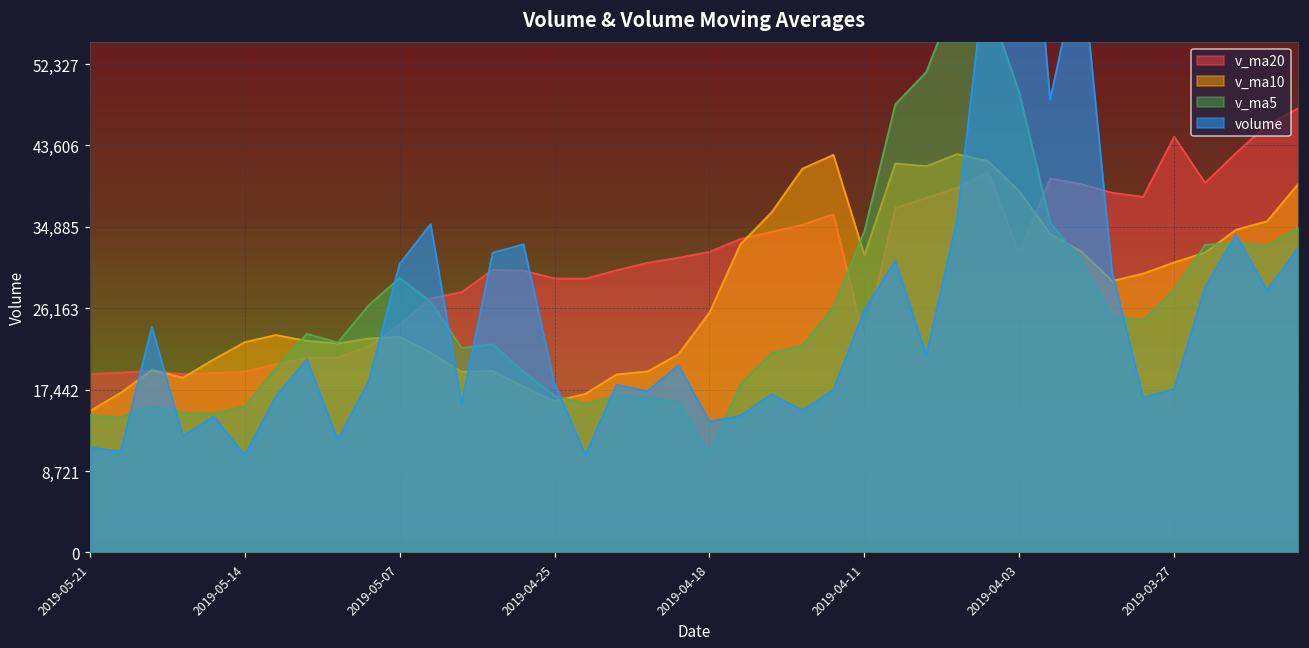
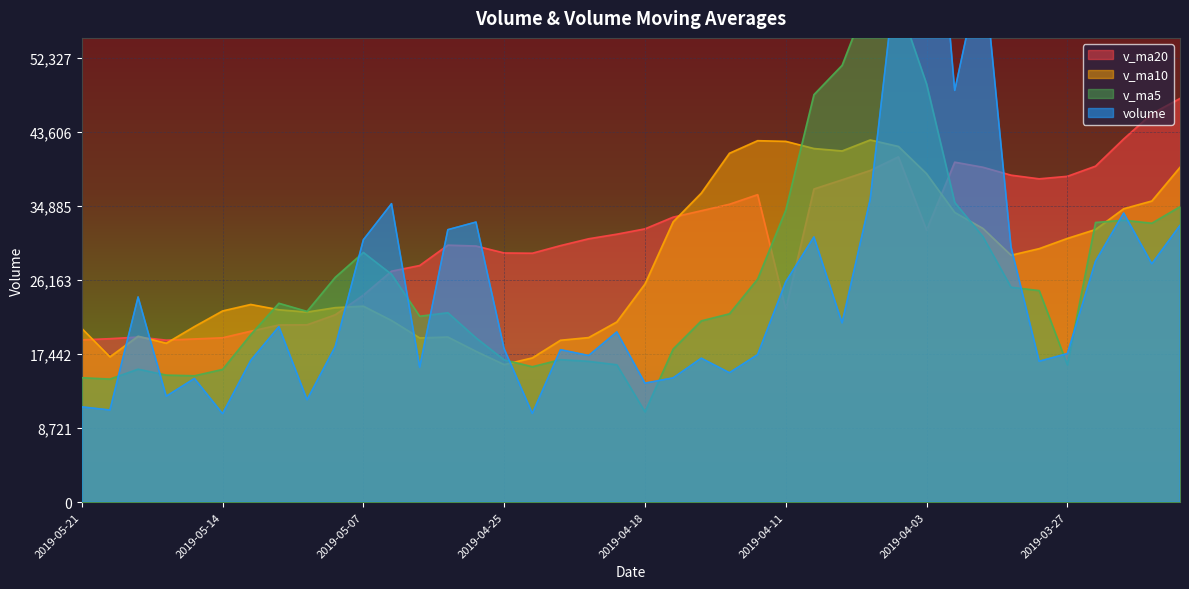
  {
    "v_ma20": {
      "2019-05-21": "19,000",
      "2019-05-14": "19,000",
      "2019-05-07": "24,000",
      "2019-04-25": "29,000",
      "2019-04-18": "32,000",
      "2019-04-11": "23,000",
      "2019-04-03": "32,000",
-     "2019-03-27": "45,000"
+     "2019-03-27": "38,000"
    },
    "v_ma10": {
-     "2019-05-21": "15,000",
+     "2019-05-21": "20,000",
      "2019-05-14": "23,000",
      "2019-05-07": "23,000",
      "2019-04-25": "16,000",
      "2019-04-18": "26,000",
-     "2019-04-11": "32,000",
+     "2019-04-11": "43,000",
      "2019-04-03": "39,000",
      "2019-03-27": "31,000"
    },
    "v_ma5": {
      "2019-05-21": "15,000",
      "2019-05-14": "16,000",
      "2019-05-07": "29,000",
      "2019-04-25": "17,000",
      "2019-04-18": "11,000",
      "2019-04-11": "34,000",
      "2019-04-03": "49,000",
-     "2019-03-27": "28,000"
+     "2019-03-27": "16,000"
    },
    "volume": {
      "2019-05-21": "11,000",
      "2019-05-14": "10,000",
      "2019-05-07": "31,000",
      "2019-04-25": "18,000",
      "2019-04-18": "14,000",
      "2019-04-11": "26,000",
      "2019-03-27": "18,000"
    }
  }
